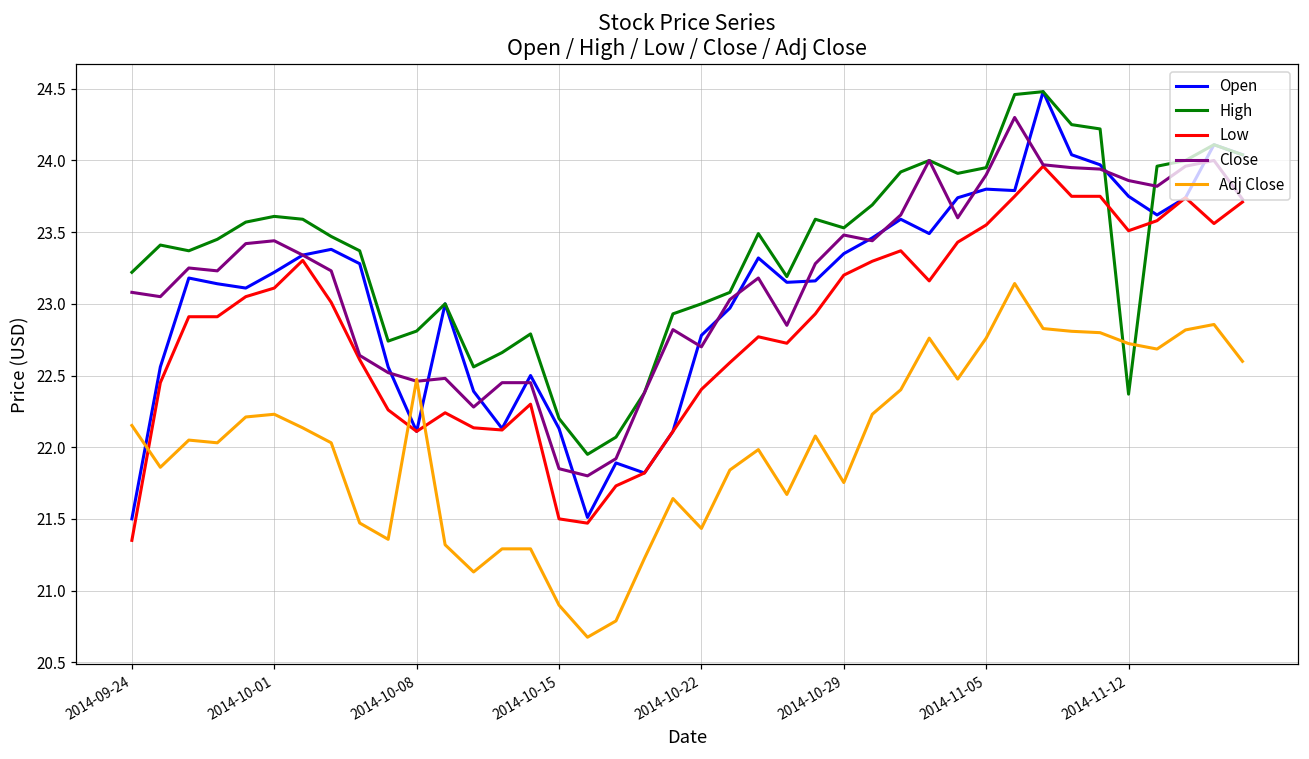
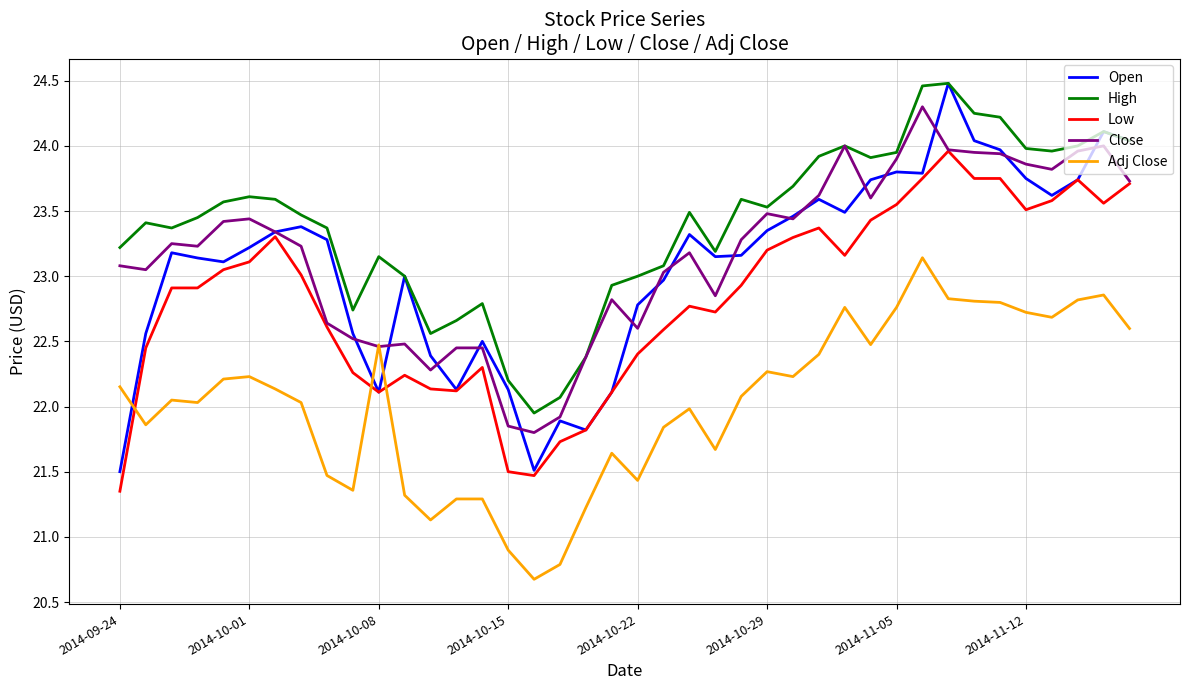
  {
    "Open": {
      "2014-09-24": 21.50,
      "2014-10-01": 23.22,
      "2014-10-15": 22.13,
      "2014-10-22": 22.78,
      "2014-10-29": 23.35,
      "2014-11-05": 23.80,
      "2014-11-12": 23.75
    },
    "High": {
      "2014-09-24": 23.22,
      "2014-10-01": 23.61,
-     "2014-10-08": 22.81,
+     "2014-10-08": 23.15,
      "2014-10-15": 22.20,
      "2014-10-22": 23.00,
      "2014-10-29": 23.53,
      "2014-11-05": 23.95,
-     "2014-11-12": 22.37
+     "2014-11-12": 23.98
    },
    "Low": {
      "2014-09-24": 21.35,
      "2014-10-01": 23.11,
      "2014-10-15": 21.50,
      "2014-10-22": 22.40,
      "2014-10-29": 23.20,
      "2014-11-05": 23.55,
      "2014-11-12": 23.51
    },
    "Close": {
      "2014-09-24": 23.08,
      "2014-10-01": 23.44,
      "2014-10-15": 21.85,
-     "2014-10-22": 22.7,
+     "2014-10-22": 22.6,
      "2014-10-29": 23.48,
      "2014-11-05": 23.9,
      "2014-11-12": 23.86
    },
    "Adj Close": {
      "2014-09-24": 22.15,
      "2014-10-01": 22.23,
      "2014-10-15": 20.90,
      "2014-10-22": 21.43,
-     "2014-10-29": 21.75,
+     "2014-10-29": 22.27,
      "2014-11-05": 22.76,
      "2014-11-12": 22.72
    }
  }
